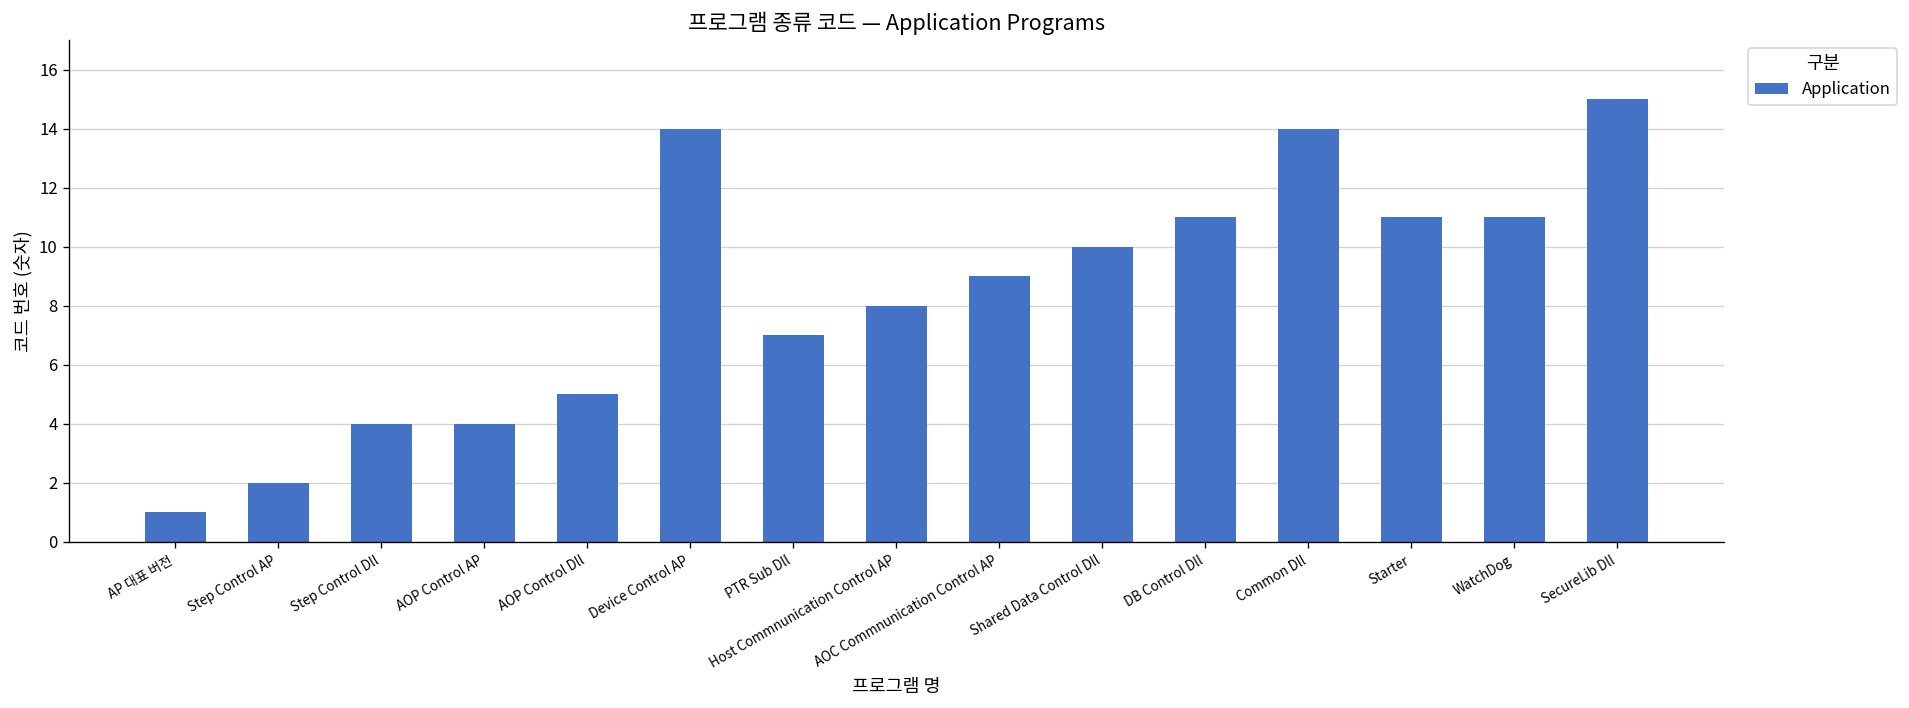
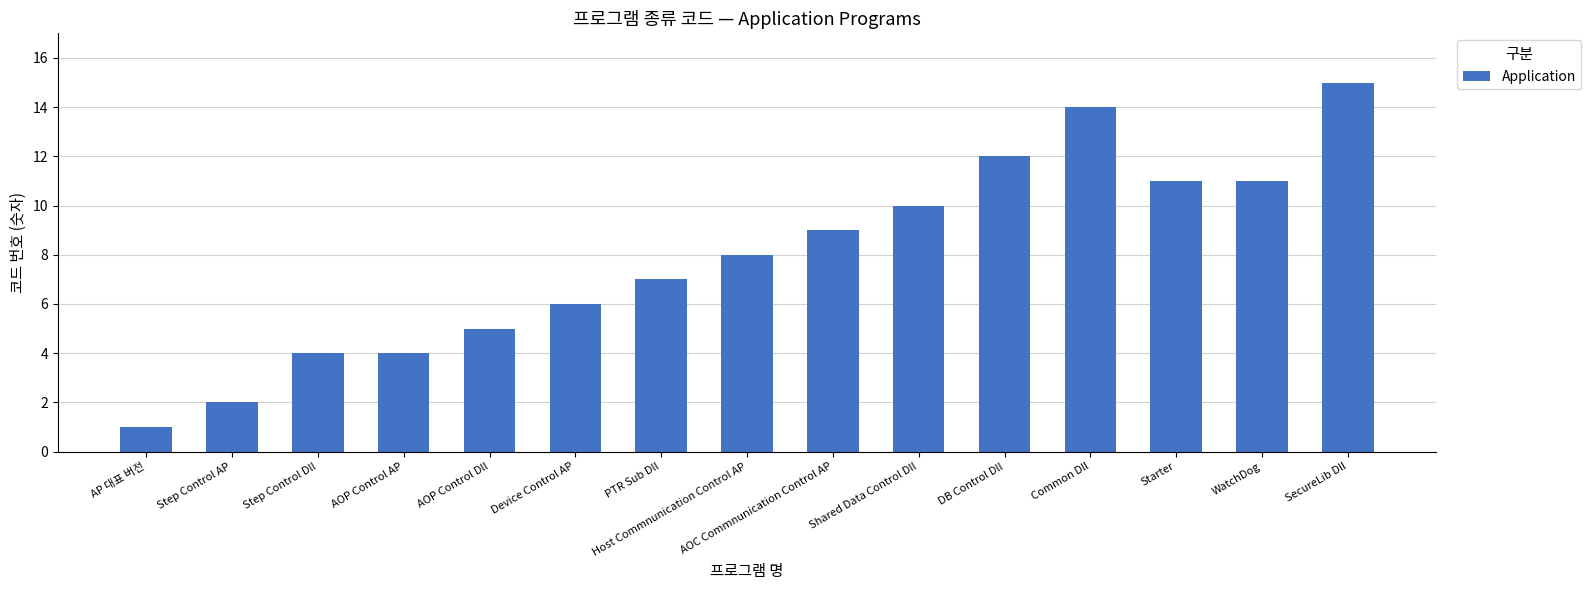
  {
    "AP 대표 버전": 1,
    "Step Control AP": 2,
    "Step Control Dll": 4,
    "AOP Control AP": 4,
    "AOP Control Dll": 5,
-   "Device Control AP": 14,
+   "Device Control AP": 6,
    "PTR Sub Dll": 7,
    "Host Commnunication Control AP": 8,
    "AOC Commnunication Control AP": 9,
    "Shared Data Control Dll": 10,
-   "DB Control Dll": 11,
+   "DB Control Dll": 12,
    "Common Dll": 14,
    "Starter": 11,
    "WatchDog": 11,
    "SecureLib Dll": 15
  }
